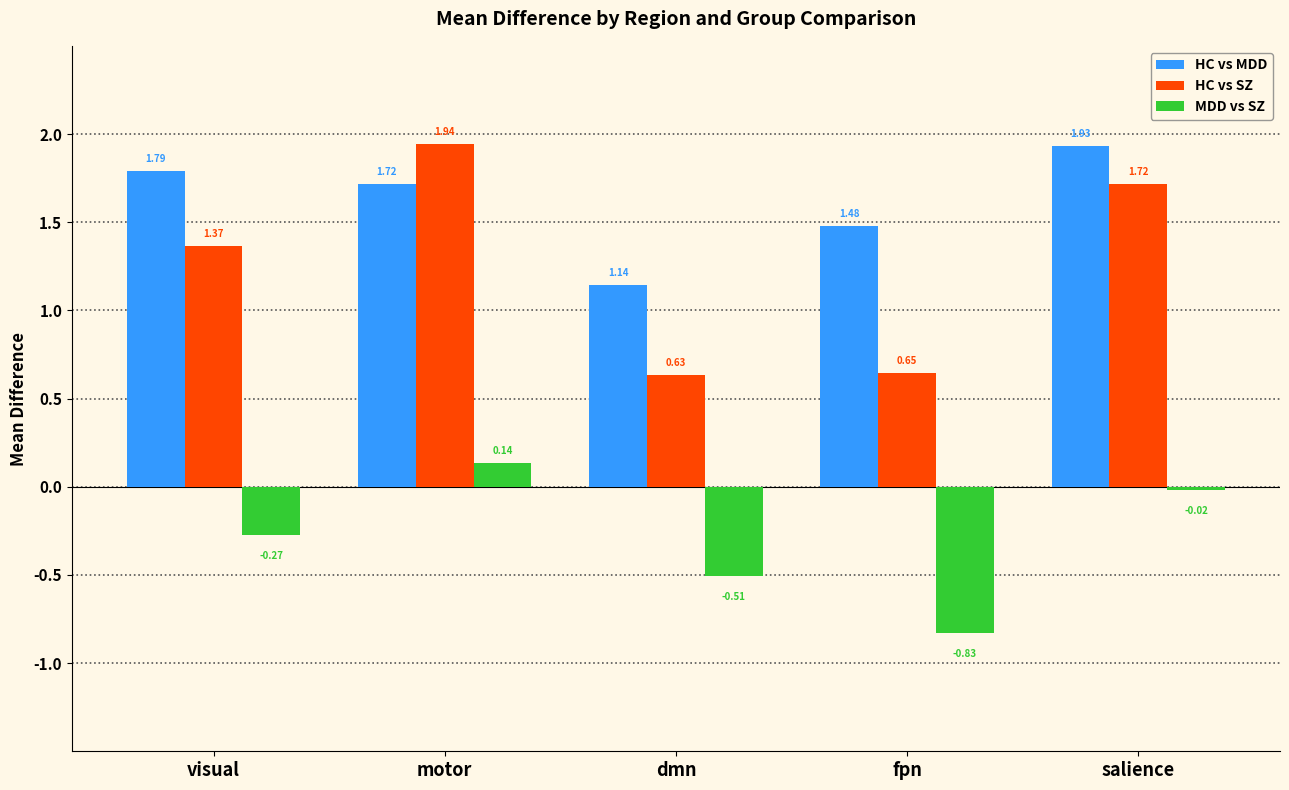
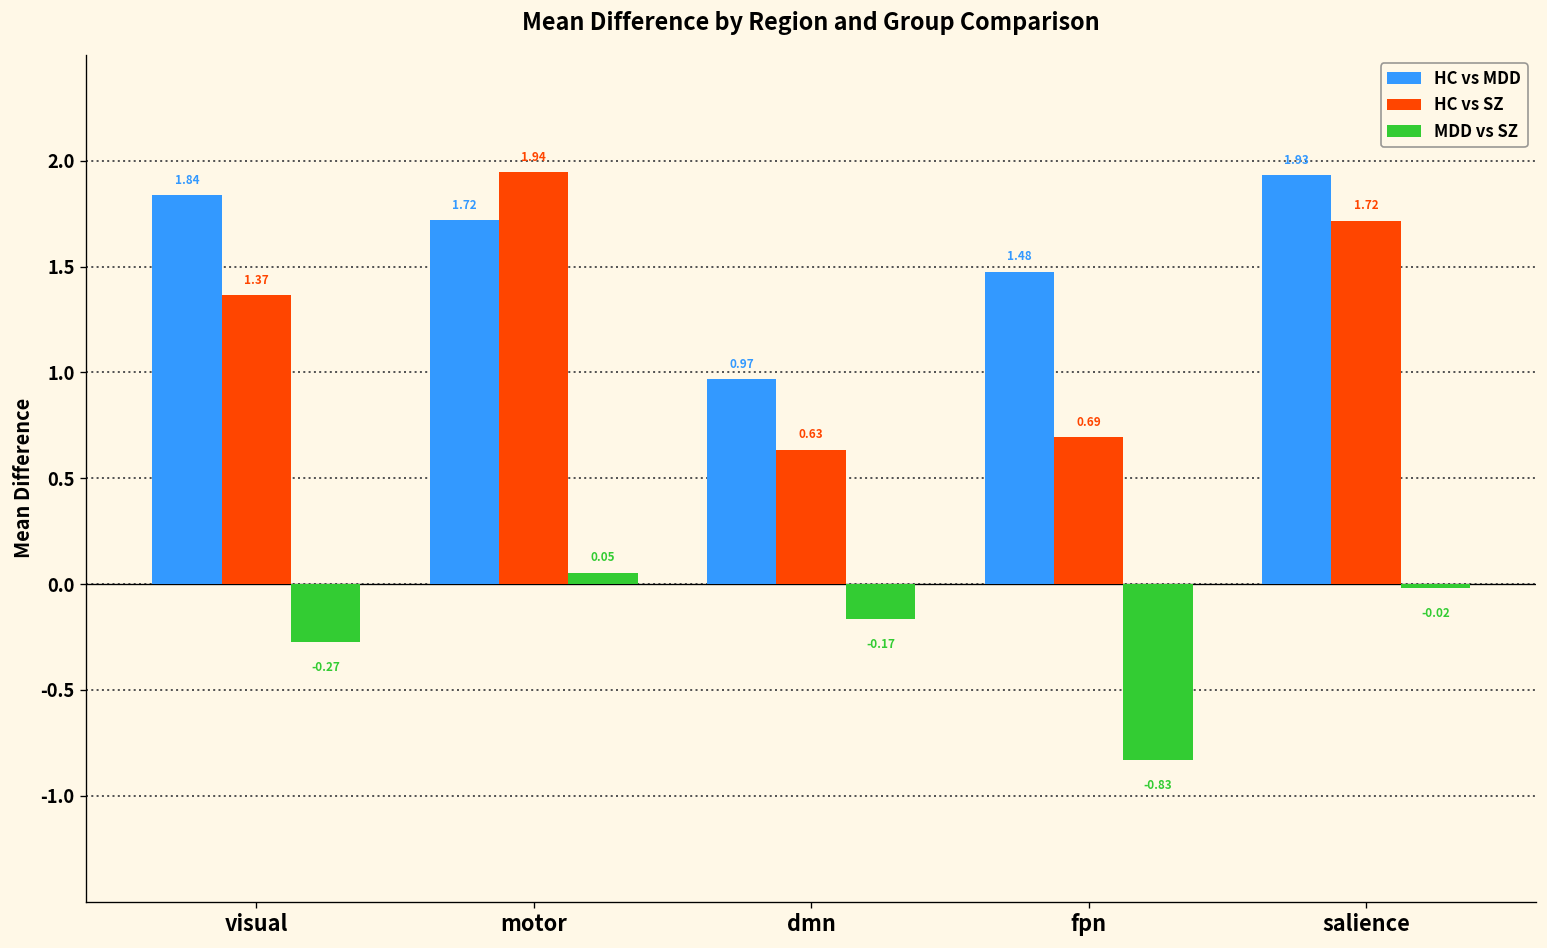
  {
    "HC vs MDD": {
-     "visual": 1.79,
+     "visual": 1.84,
      "motor": 1.72,
-     "dmn": 1.14,
+     "dmn": 0.97,
      "fpn": 1.48,
      "salience": 1.93
    },
    "HC vs SZ": {
      "visual": 1.37,
      "motor": 1.94,
      "dmn": 0.63,
-     "fpn": 0.65,
+     "fpn": 0.69,
      "salience": 1.72
    },
    "MDD vs SZ": {
      "visual": -0.27,
-     "motor": 0.14,
-     "dmn": -0.51,
+     "motor": 0.05,
+     "dmn": -0.17,
      "fpn": -0.83,
      "salience": -0.02
    }
  }
